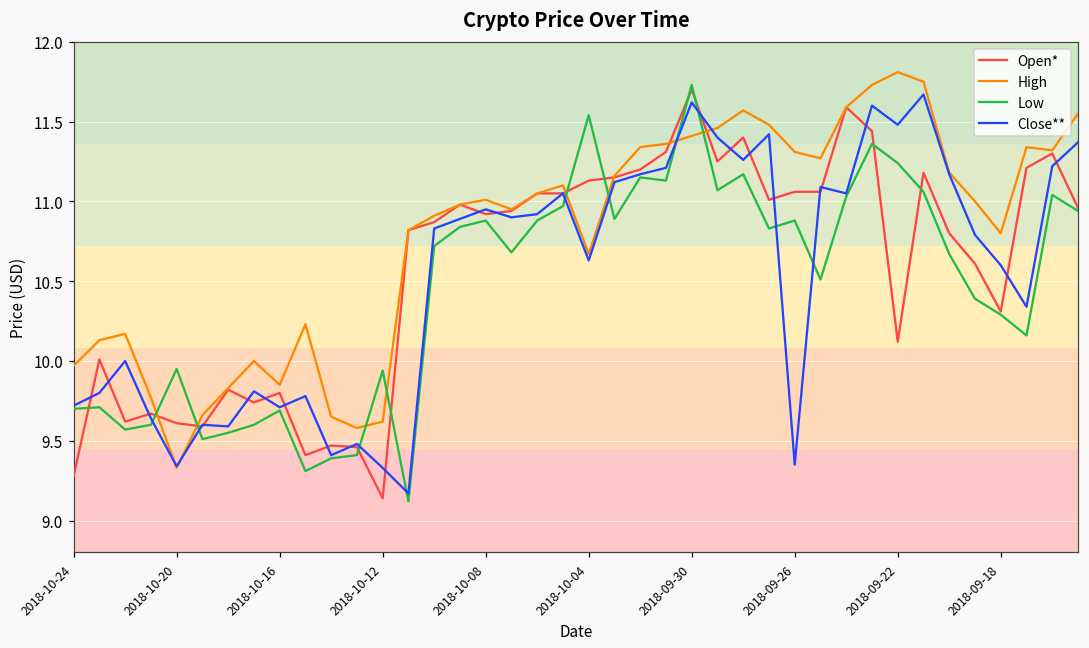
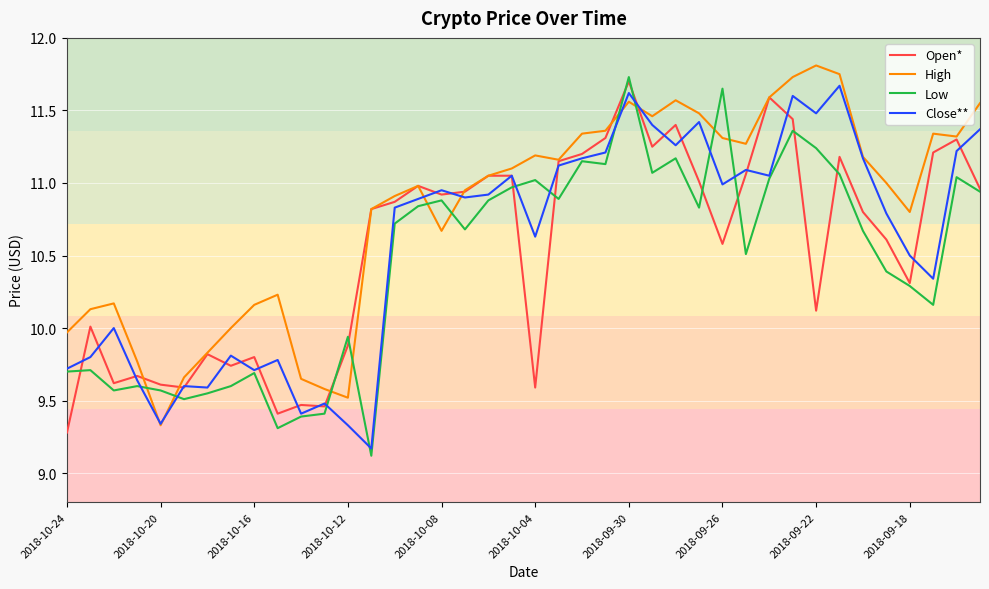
  {
    "Open*": {
      "2018-10-24": 9.28,
      "2018-10-20": 9.61,
      "2018-10-16": 9.80,
-     "2018-10-12": 9.14,
+     "2018-10-12": 9.88,
      "2018-10-08": 10.92,
-     "2018-10-04": 11.13,
+     "2018-10-04": 9.59,
      "2018-09-30": 11.70,
-     "2018-09-26": 11.06,
+     "2018-09-26": 10.58,
      "2018-09-22": 10.12,
      "2018-09-18": 10.31
    },
    "High": {
      "2018-10-24": 9.97,
-     "2018-10-16": 9.85,
-     "2018-10-12": 9.62,
-     "2018-10-08": 11.01,
-     "2018-10-04": 10.67,
-     "2018-09-30": 11.41,
+     "2018-10-16": 10.16,
+     "2018-10-12": 9.52,
+     "2018-10-08": 10.67,
+     "2018-10-04": 11.19,
+     "2018-09-30": 11.56,
      "2018-09-26": 11.31,
      "2018-09-22": 11.81,
      "2018-09-18": 10.80
    },
    "Low": {
      "2018-10-24": 9.70,
-     "2018-10-20": 9.95,
+     "2018-10-20": 9.57,
      "2018-10-16": 9.69,
      "2018-10-12": 9.94,
      "2018-10-08": 10.88,
-     "2018-10-04": 11.54,
+     "2018-10-04": 11.02,
      "2018-09-30": 11.73,
-     "2018-09-26": 10.88,
+     "2018-09-26": 11.65,
      "2018-09-22": 11.24,
      "2018-09-18": 10.29
    },
    "Close**": {
      "2018-10-24": 9.72,
      "2018-10-16": 9.71,
      "2018-10-12": 9.33,
      "2018-10-08": 10.95,
      "2018-10-04": 10.63,
      "2018-09-30": 11.62,
-     "2018-09-26": 9.35,
+     "2018-09-26": 10.99,
      "2018-09-22": 11.48,
-     "2018-09-18": 10.6
+     "2018-09-18": 10.5
    }
  }
